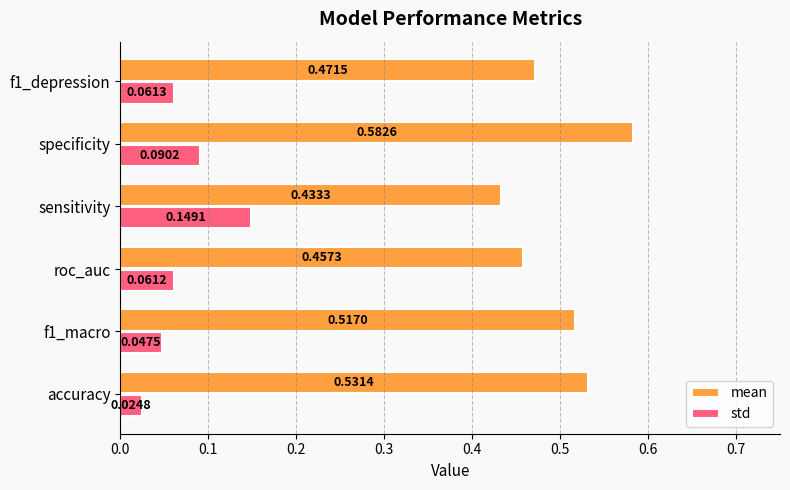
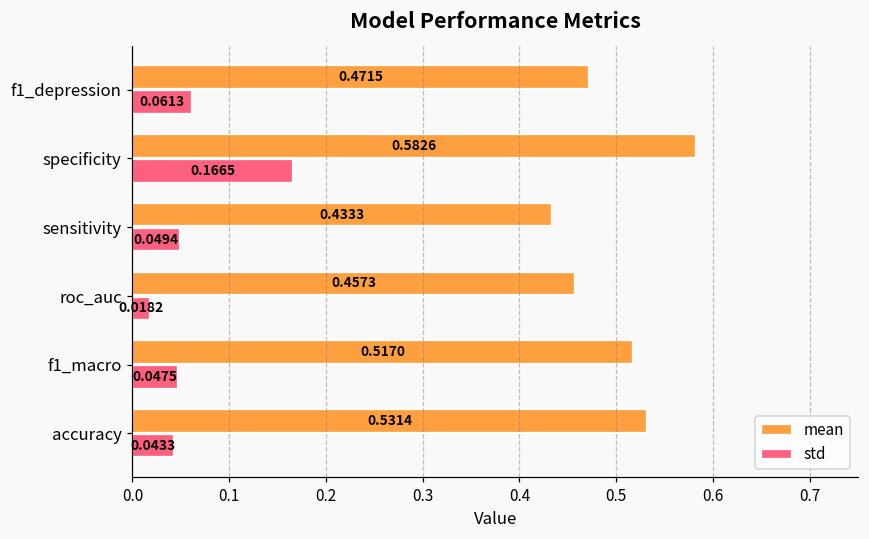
  {
    "mean": {
      "f1_depression": 0.4715,
      "specificity": 0.5826,
      "sensitivity": 0.4333,
      "roc_auc": 0.4573,
      "f1_macro": 0.5170,
      "accuracy": 0.5314
    },
    "std": {
      "f1_depression": 0.0613,
-     "specificity": 0.0902,
-     "sensitivity": 0.1491,
-     "roc_auc": 0.0612,
+     "specificity": 0.1665,
+     "sensitivity": 0.0494,
+     "roc_auc": 0.0182,
      "f1_macro": 0.0475,
-     "accuracy": 0.0248
+     "accuracy": 0.0433
    }
  }
